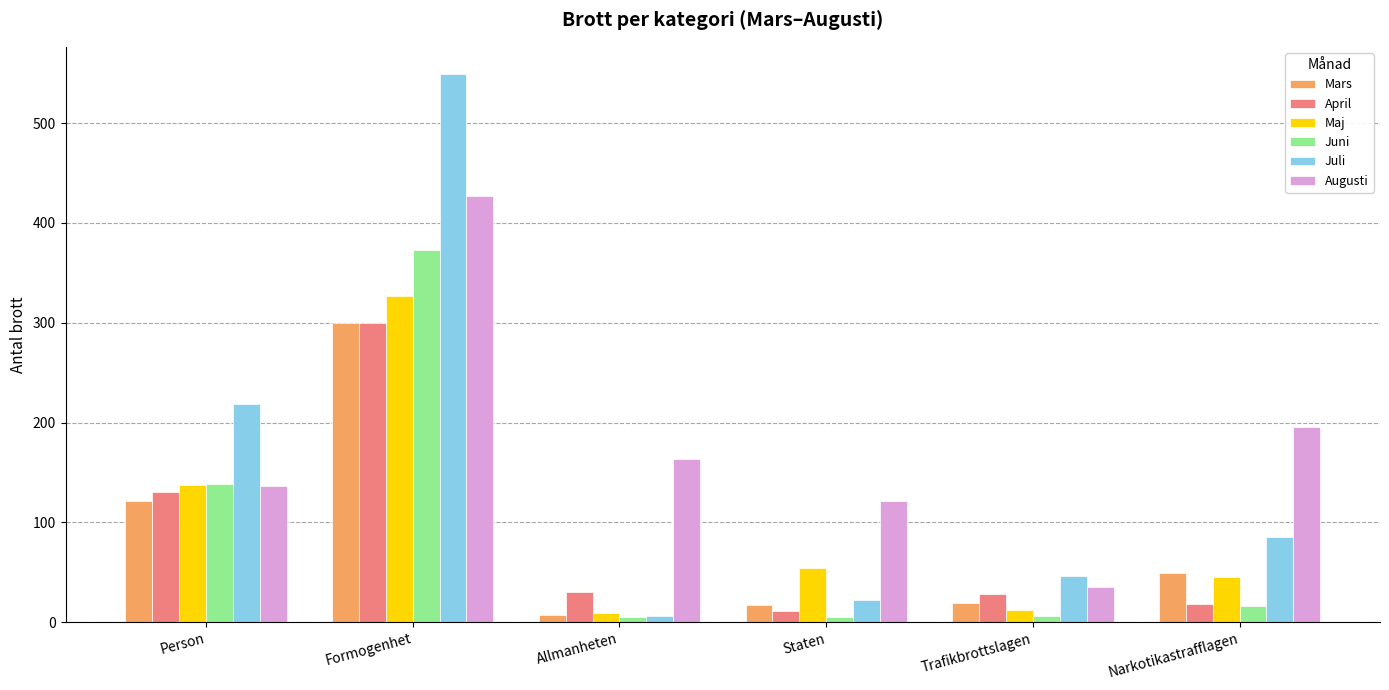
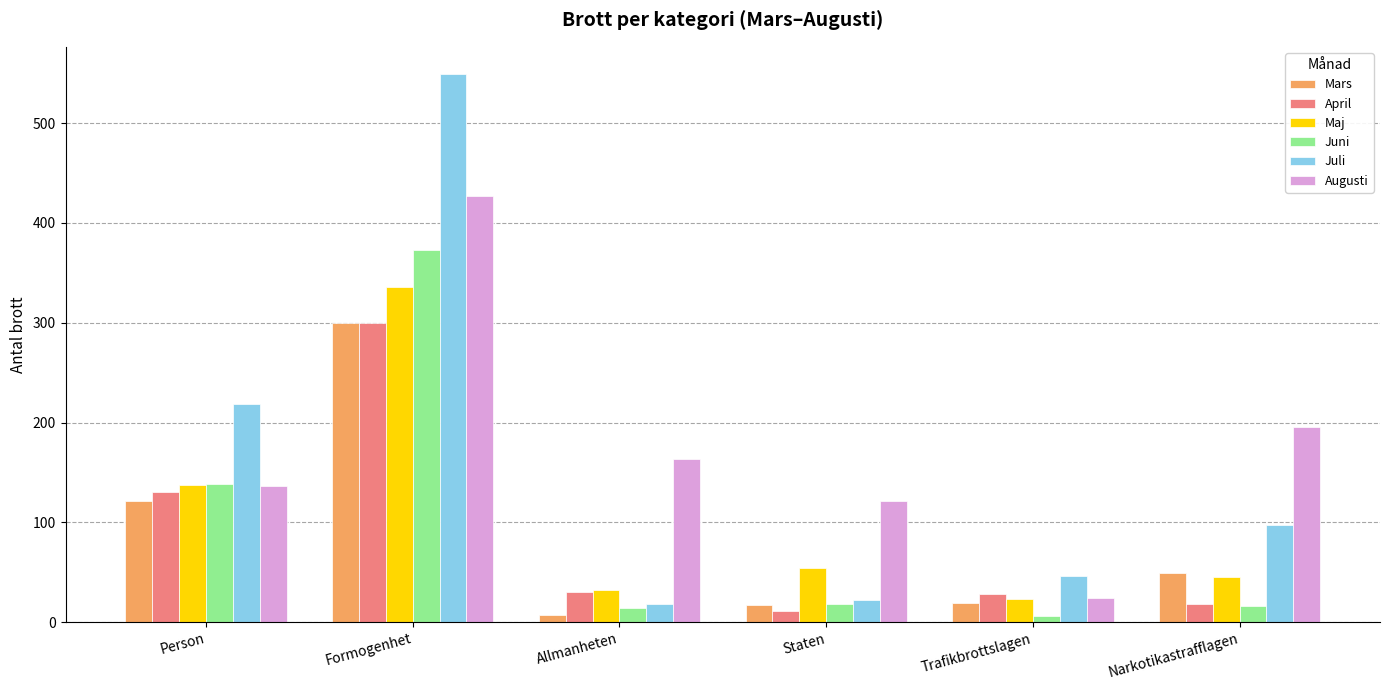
  {
    "Maj": {
      "Person": 140,
-     "Formogenhet": 330,
-     "Allmanheten": 10,
+     "Formogenhet": 340,
+     "Allmanheten": 30,
      "Staten": 50,
-     "Trafikbrottslagen": 10,
+     "Trafikbrottslagen": 20,
      "Narkotikastrafflagen": 50
    },
    "Juni": {
      "Person": 140,
      "Formogenhet": 370,
-     "Allmanheten": 5,
-     "Staten": 10,
+     "Allmanheten": 14,
+     "Staten": 20,
      "Trafikbrottslagen": 10,
      "Narkotikastrafflagen": 20
    },
    "Juli": {
      "Person": 220,
      "Formogenhet": 550,
-     "Allmanheten": 10,
+     "Allmanheten": 20,
      "Staten": 20,
      "Trafikbrottslagen": 50,
-     "Narkotikastrafflagen": 90
+     "Narkotikastrafflagen": 100
    },
    "Augusti": {
      "Person": 140,
      "Formogenhet": 430,
      "Allmanheten": 160,
      "Staten": 120,
-     "Trafikbrottslagen": 40,
+     "Trafikbrottslagen": 20,
      "Narkotikastrafflagen": 200
    }
  }
